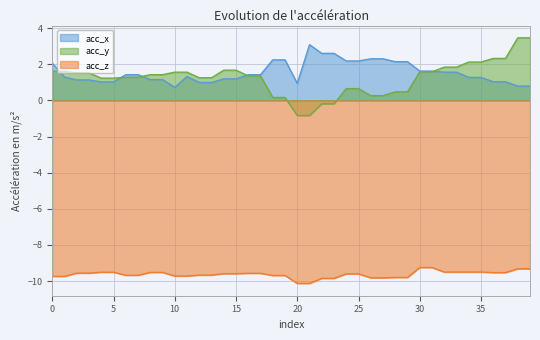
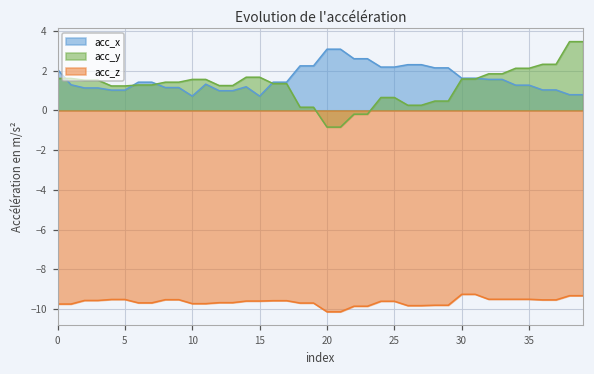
  {
    "acc_x": {
      "0": 2.1,
      "5": 1.0,
      "10": 0.7,
-     "15": 1.2,
-     "20": 0.9,
+     "15": 0.7,
+     "20": 3.1,
      "25": 2.2,
      "35": 1.3
    }
  }
